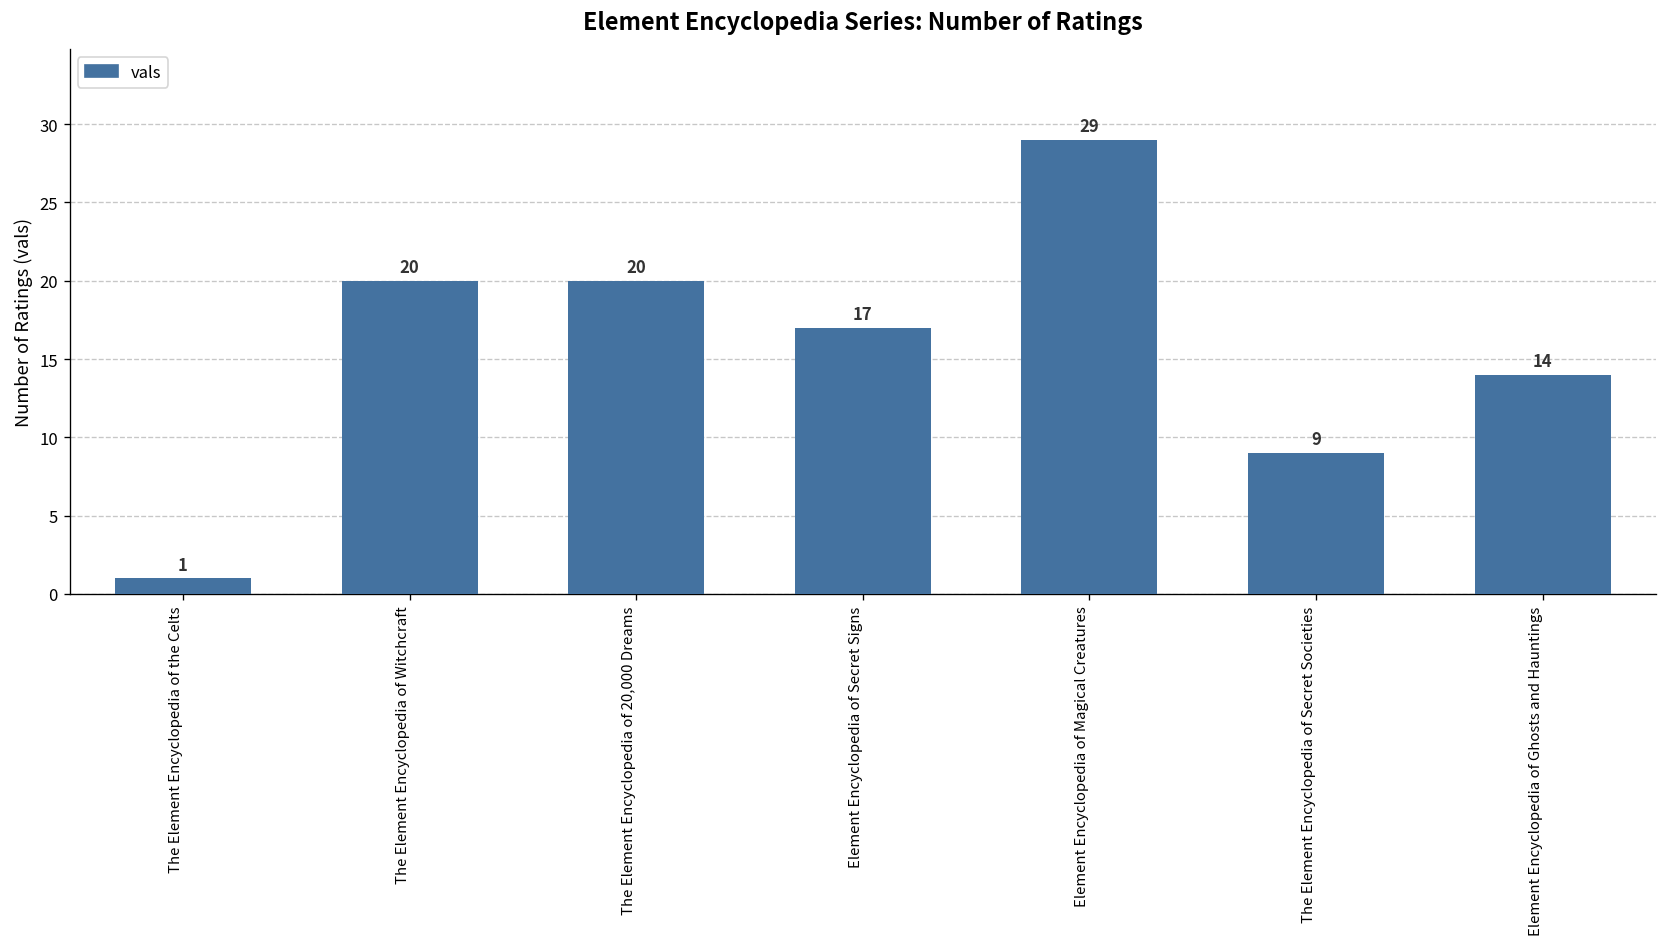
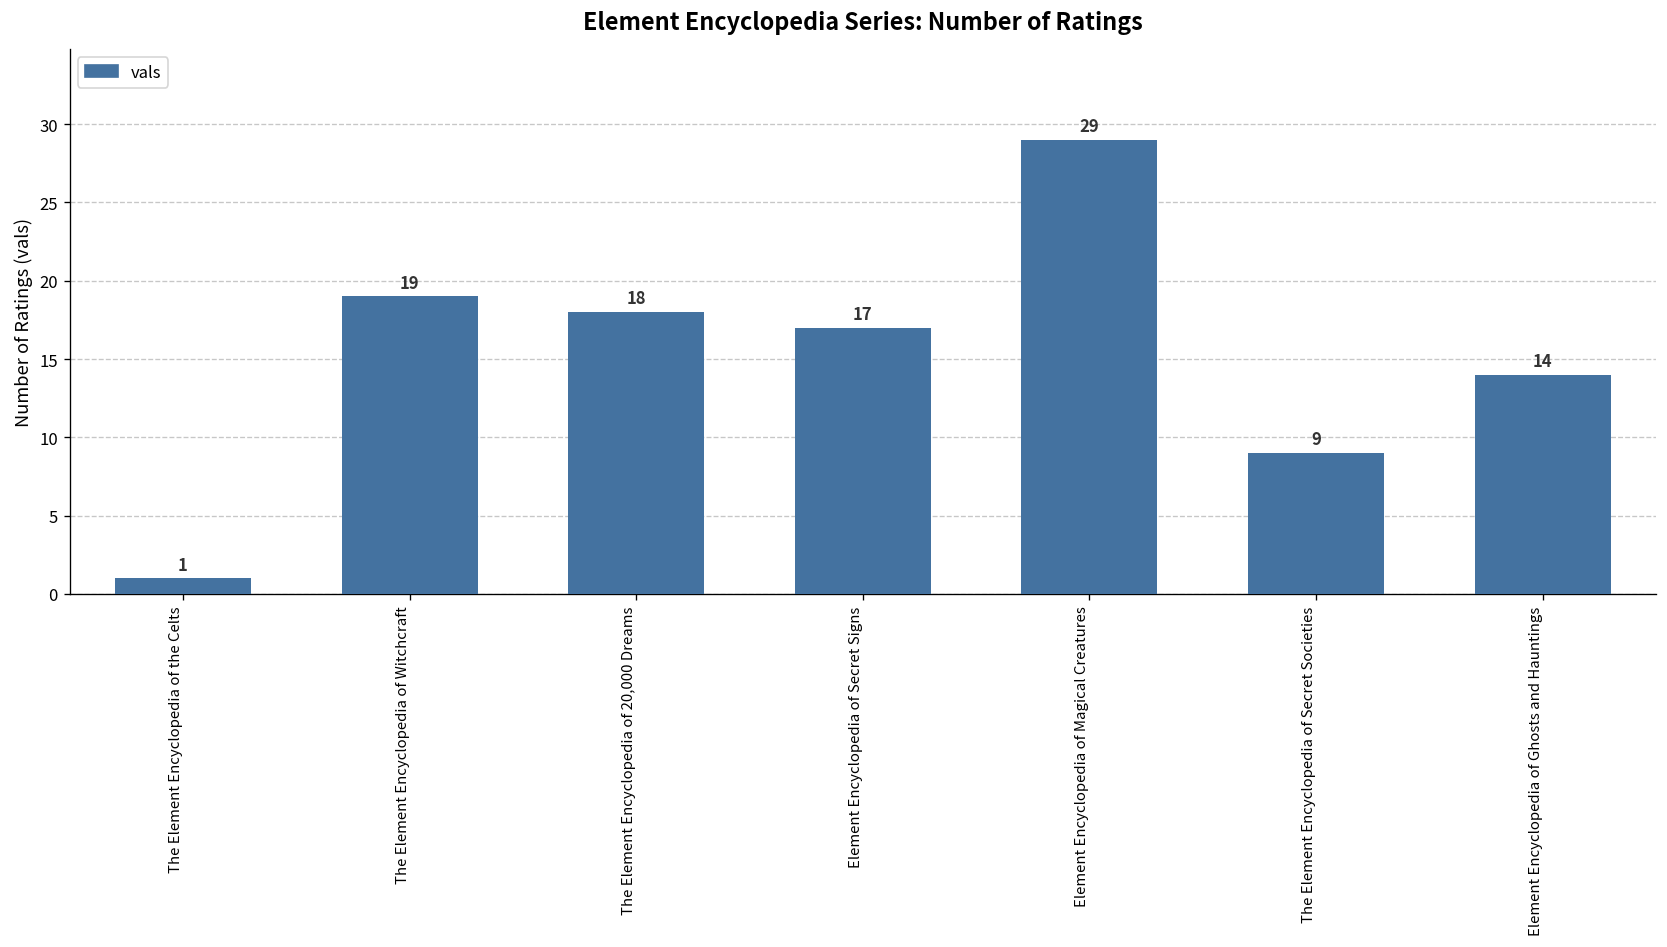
  {
    "The Element Encyclopedia of the Celts": 1,
-   "The Element Encyclopedia of Witchcraft": 20,
-   "The Element Encyclopedia of 20,000 Dreams": 20,
+   "The Element Encyclopedia of Witchcraft": 19,
+   "The Element Encyclopedia of 20,000 Dreams": 18,
    "Element Encyclopedia of Secret Signs": 17,
    "Element Encyclopedia of Magical Creatures": 29,
    "The Element Encyclopedia of Secret Societies": 9,
    "Element Encyclopedia of Ghosts and Hauntings": 14
  }
